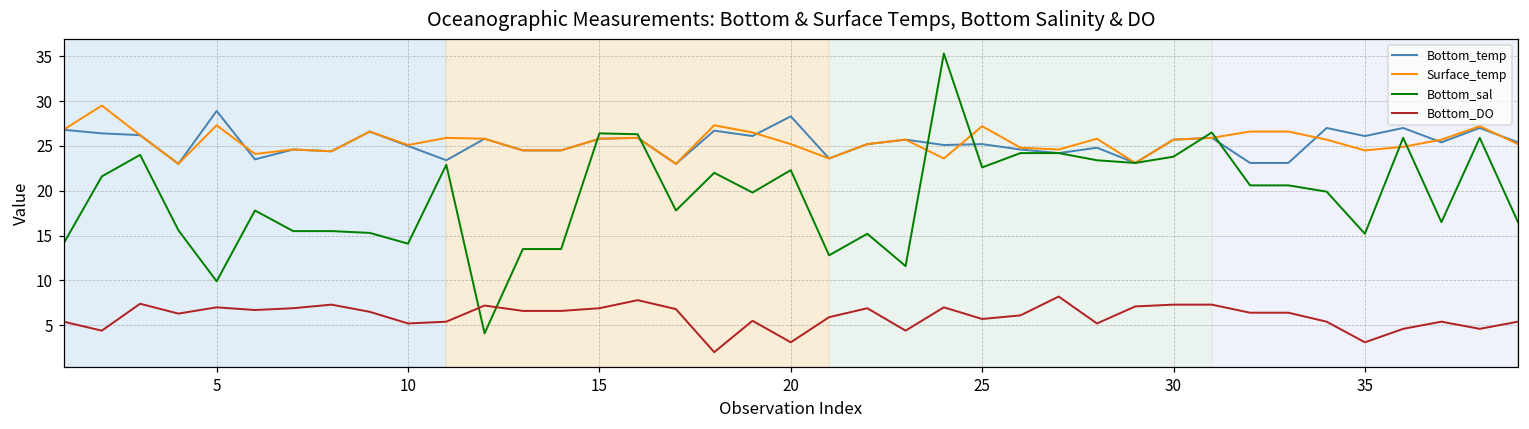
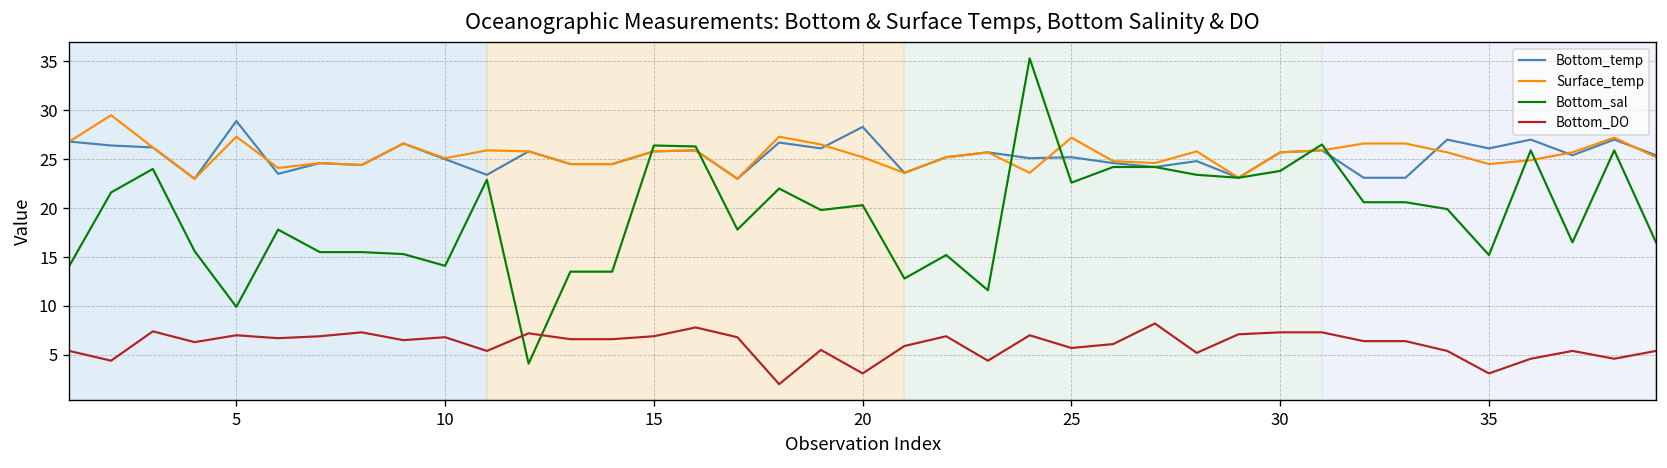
  {
    "Bottom_temp": {
      "5": 29,
      "20": 28,
      "25": 25,
      "35": 26
    },
    "Surface_temp": {
      "5": 27,
      "20": 25,
      "25": 27,
      "35": 25
    },
    "Bottom_sal": {
      "5": 10,
      "10": 14,
      "15": 26,
-     "20": 22,
+     "20": 20,
      "25": 23,
      "30": 24,
      "35": 15
    },
    "Bottom_DO": {
      "5": 7,
-     "10": 5,
+     "10": 7,
      "15": 7,
      "20": 3,
      "25": 6,
      "30": 7,
      "35": 3
    }
  }
